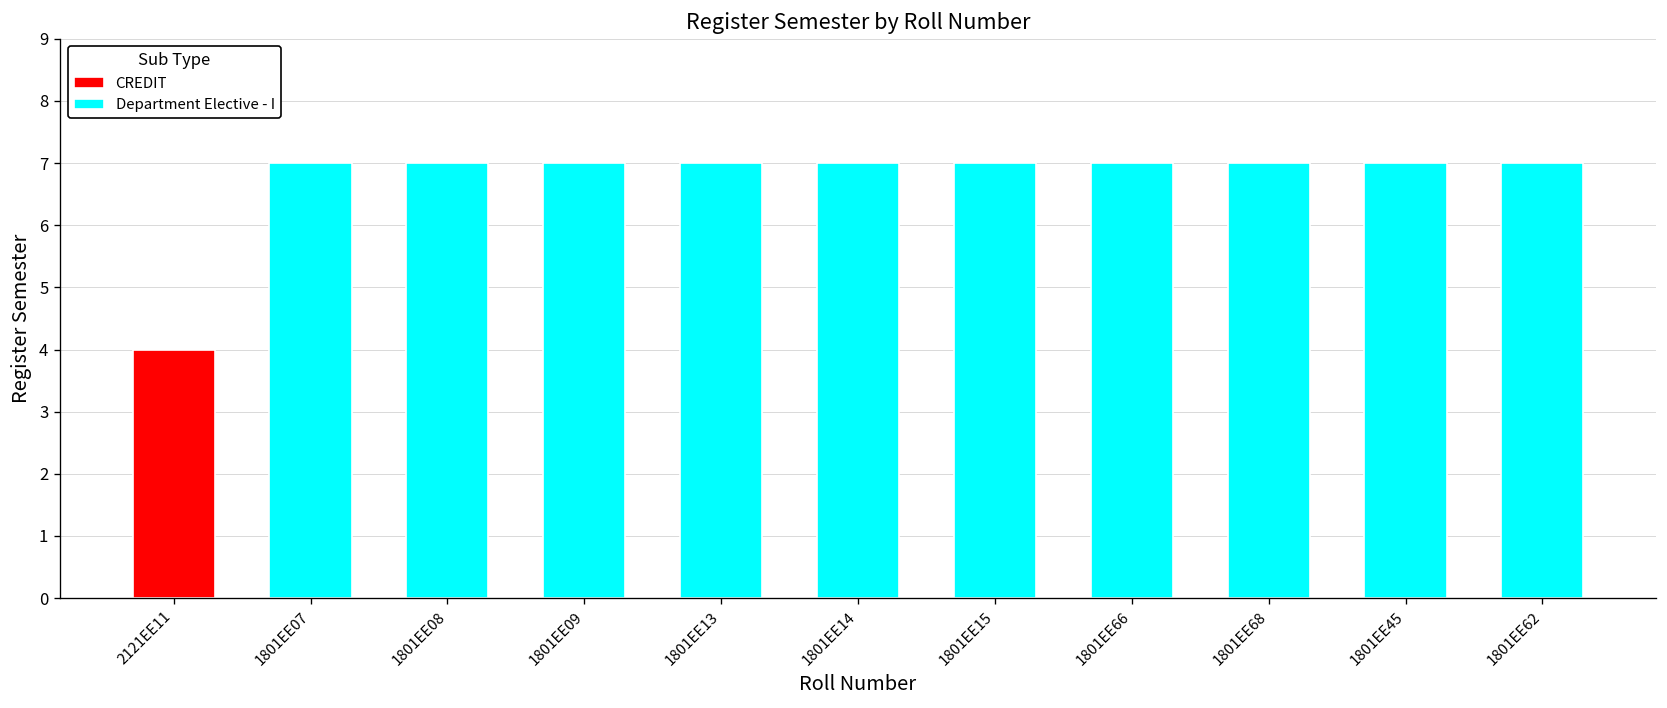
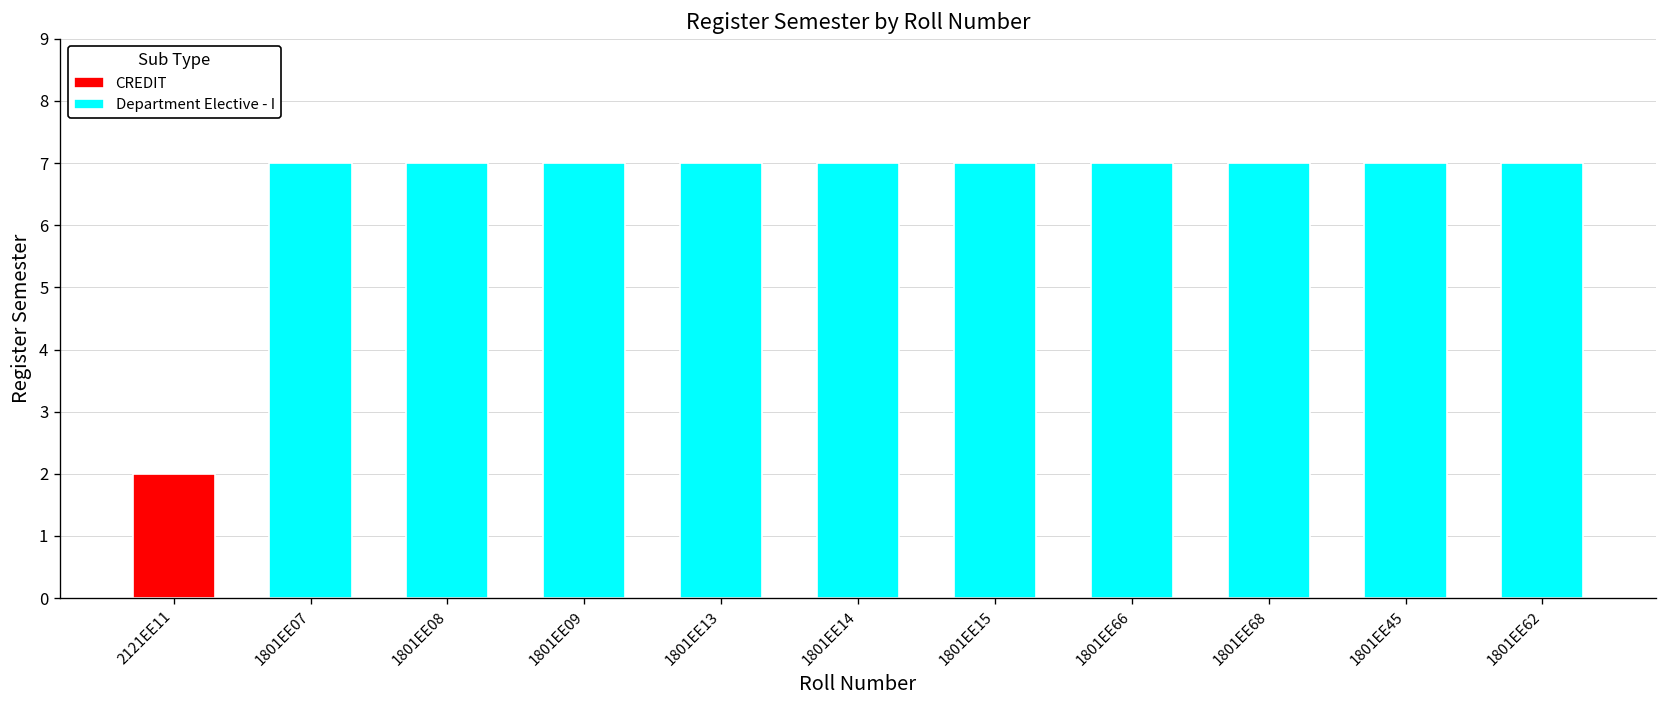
  {
-   "2121EE11": 4,
+   "2121EE11": 2,
    "1801EE07": 7,
    "1801EE08": 7,
    "1801EE09": 7,
    "1801EE13": 7,
    "1801EE14": 7,
    "1801EE15": 7,
    "1801EE66": 7,
    "1801EE68": 7,
    "1801EE45": 7,
    "1801EE62": 7
  }
